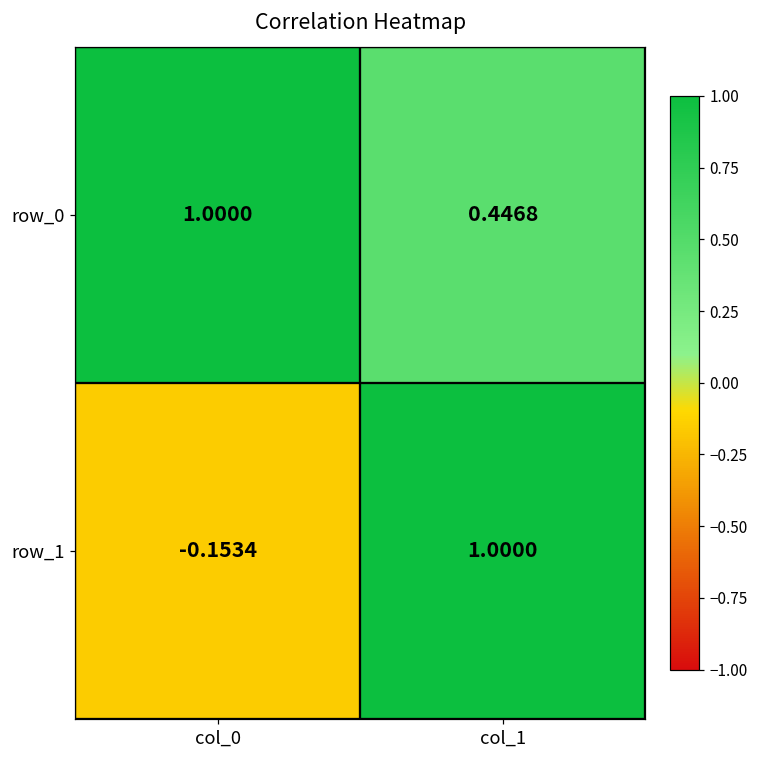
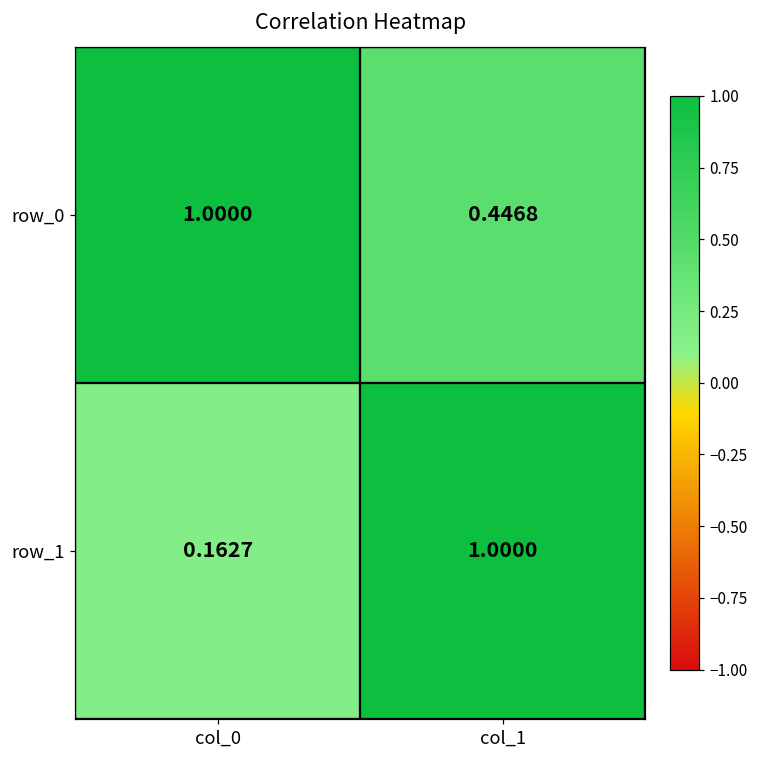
  {
    "row_0": {
      "col_0": 1.0000,
      "col_1": 0.4468
    },
    "row_1": {
-     "col_0": -0.1534,
+     "col_0": 0.1627,
      "col_1": 1.0000
    }
  }
